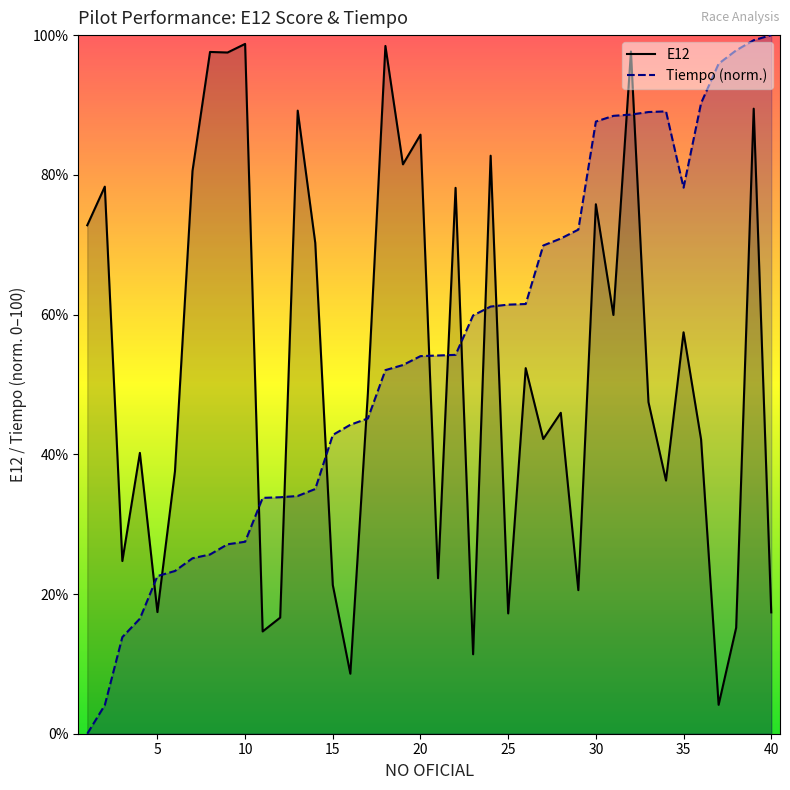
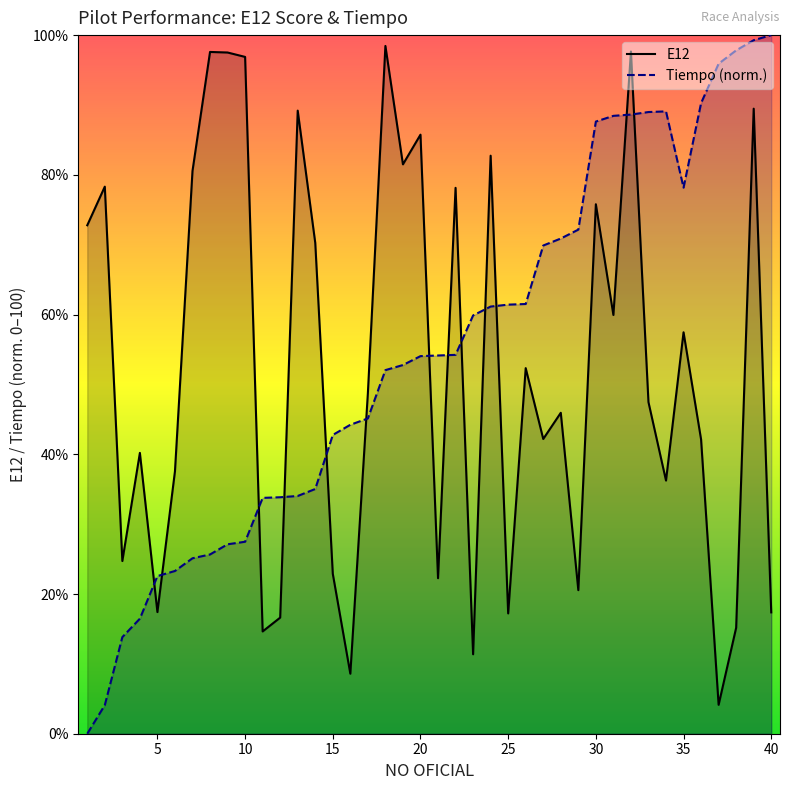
  {
    "E12": {
      "5": "17%",
-     "10": "99%",
-     "15": "21%",
+     "10": "97%",
+     "15": "23%",
      "20": "86%",
      "25": "17%",
      "30": "76%",
      "35": "57%",
      "40": "17%"
    },
    "Tiempo (norm.)": {
      "5": "23%",
      "10": "27%",
      "15": "43%",
      "20": "54%",
      "25": "61%",
      "30": "88%",
      "35": "78%",
      "40": "100%"
    }
  }
